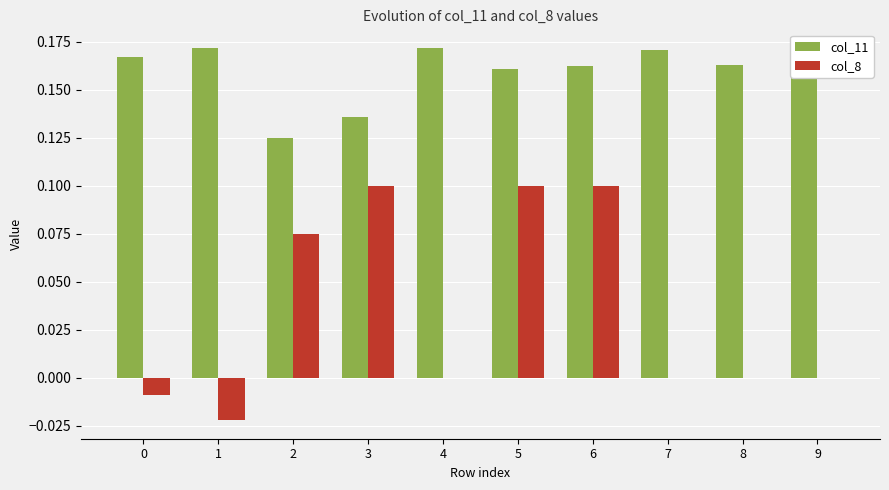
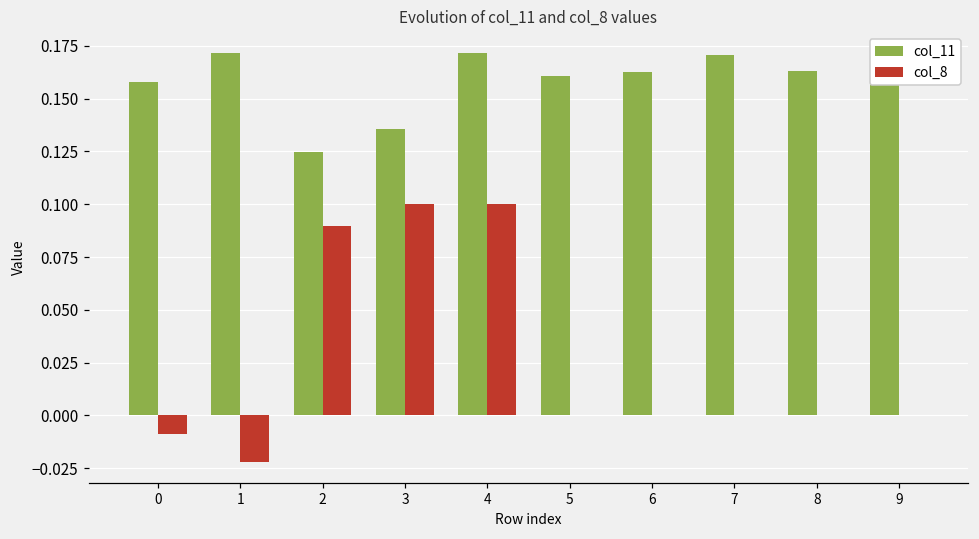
  {
    "col_11": {
-     "0": 0.167,
+     "0": 0.158,
      "1": 0.172,
      "2": 0.125,
      "3": 0.136,
      "4": 0.172,
      "5": 0.161,
      "6": 0.162,
      "7": 0.171,
      "8": 0.163
    },
    "col_8": {
      "0": -0.009,
      "1": -0.022,
-     "2": 0.075,
+     "2": 0.090,
      "3": 0.100,
-     "4": 0.0,
-     "5": 0.1,
-     "6": 0.1,
+     "4": 0.1,
+     "5": 0.0,
+     "6": 0.0,
      "7": 0.000,
      "8": 0.000,
      "9": 0.000
    }
  }
